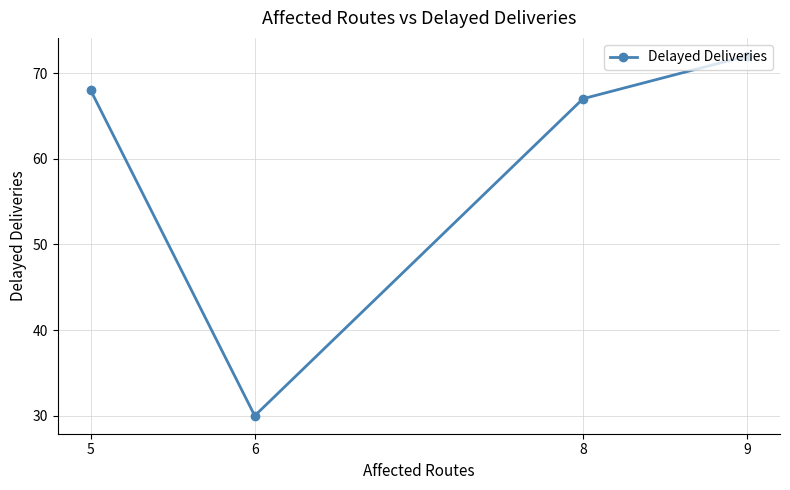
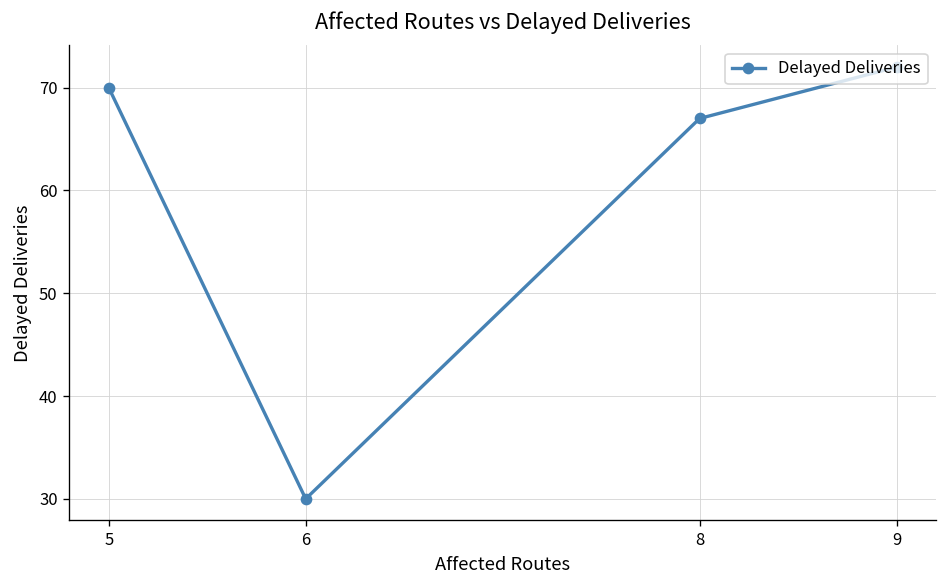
  {
-   "5": 68,
+   "5": 70,
    "6": 30,
    "8": 67
  }
